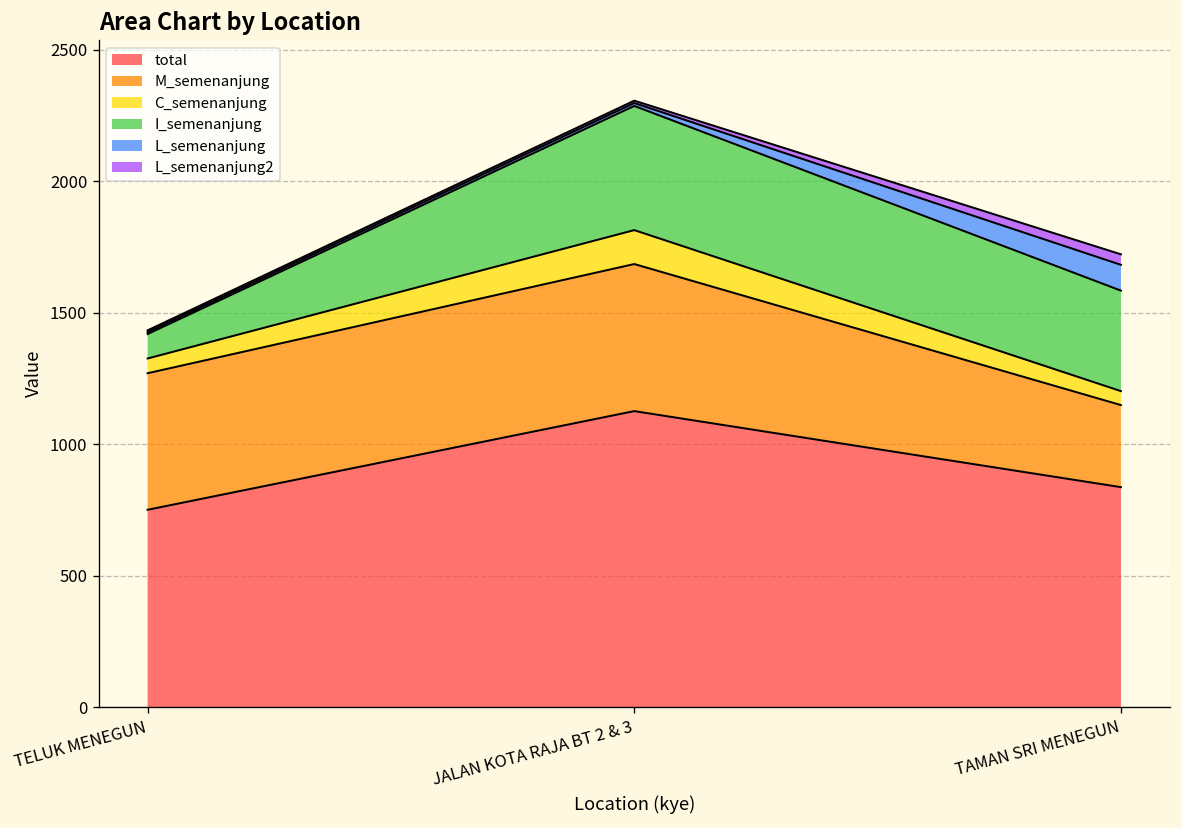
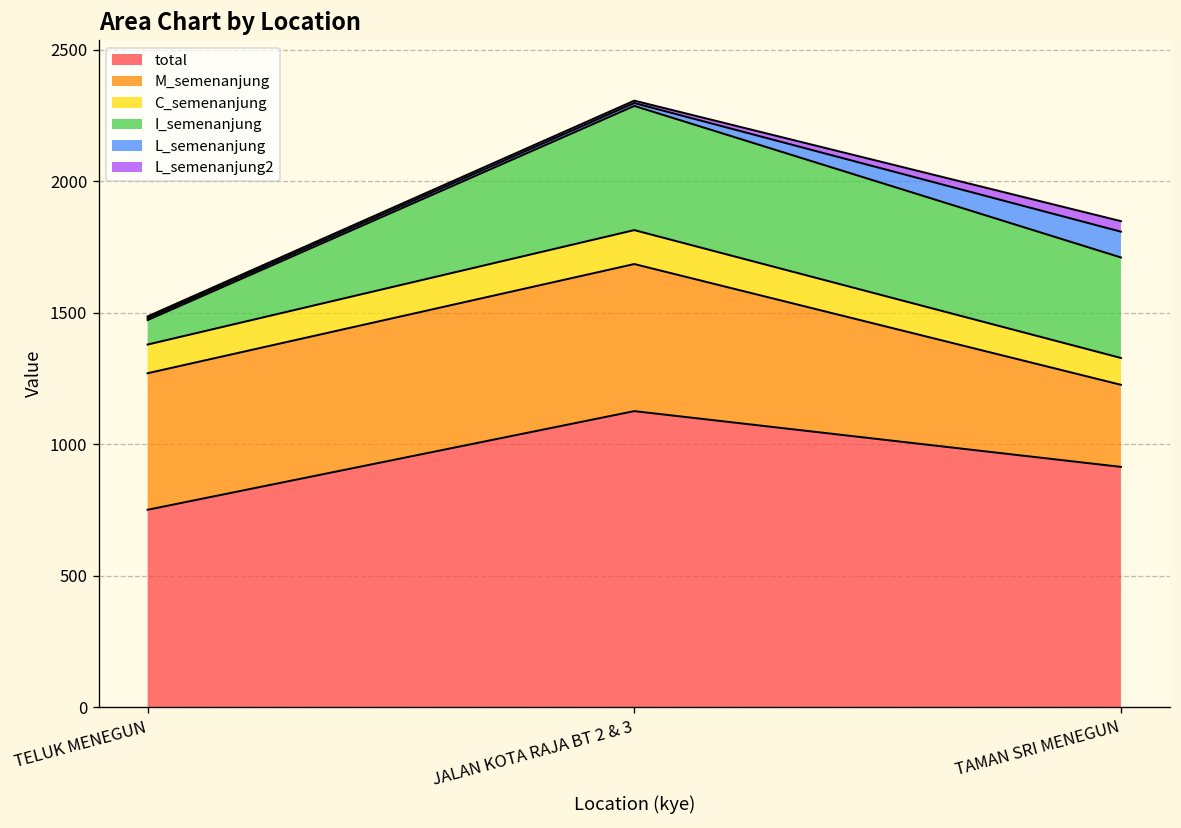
  {
    "total": {
      "TELUK MENEGUN": 750,
      "JALAN KOTA RAJA BT 2 & 3": 1130,
-     "TAMAN SRI MENEGUN": 840
+     "TAMAN SRI MENEGUN": 910
    },
    "M_semenanjung": {
      "TELUK MENEGUN": 520,
      "JALAN KOTA RAJA BT 2 & 3": 560,
      "TAMAN SRI MENEGUN": 310
    },
    "C_semenanjung": {
-     "TELUK MENEGUN": 60,
+     "TELUK MENEGUN": 110,
      "JALAN KOTA RAJA BT 2 & 3": 130,
-     "TAMAN SRI MENEGUN": 50
+     "TAMAN SRI MENEGUN": 100
    },
    "I_semenanjung": {
      "TAMAN SRI MENEGUN": 380
    },
    "L_semenanjung": {
      "TAMAN SRI MENEGUN": 100
    },
    "L_semenanjung2": {
      "TAMAN SRI MENEGUN": 40
    }
  }
